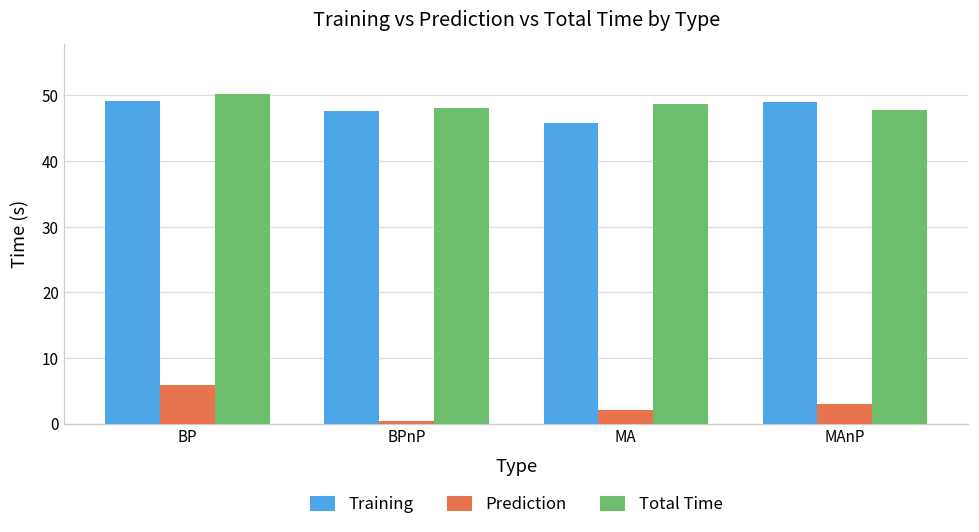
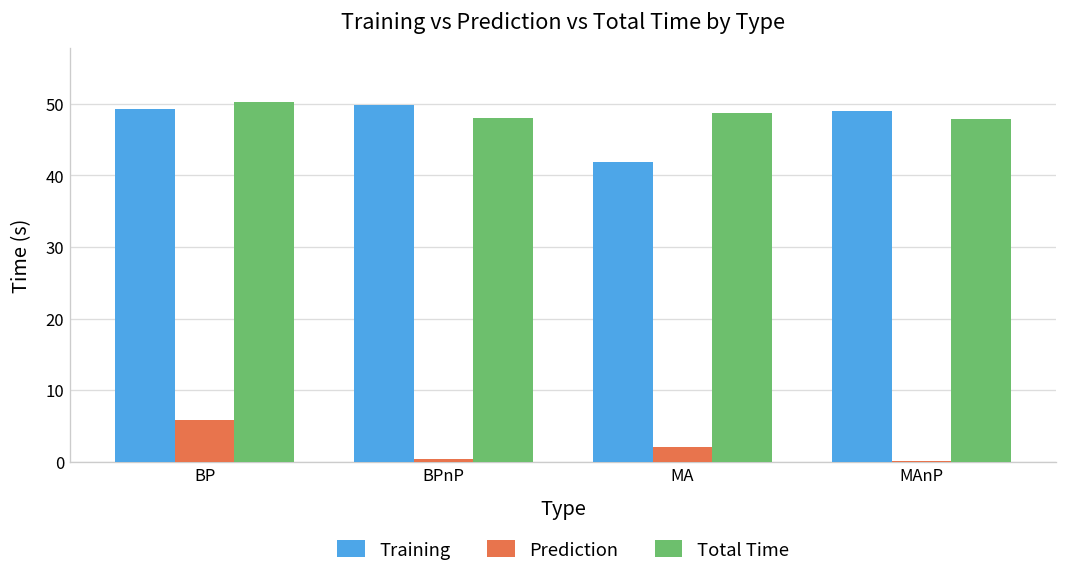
  {
    "Training": {
      "BP": 49,
-     "BPnP": 48,
-     "MA": 46,
+     "BPnP": 50,
+     "MA": 42,
      "MAnP": 49
    },
    "Prediction": {
      "BP": 6,
      "MA": 2,
-     "MAnP": 3
+     "MAnP": 0
    },
    "Total Time": {
      "BP": 50,
      "BPnP": 48,
      "MA": 49,
      "MAnP": 48
    }
  }
